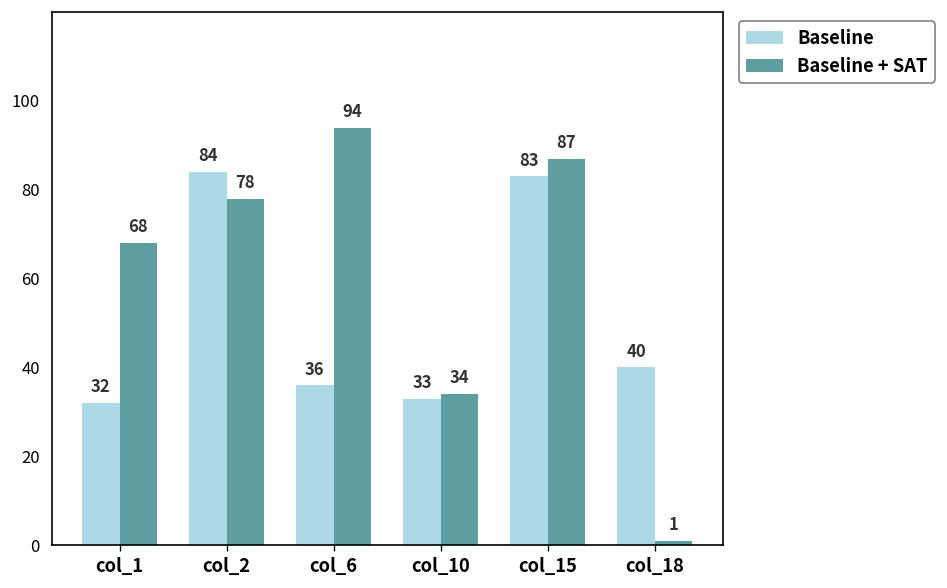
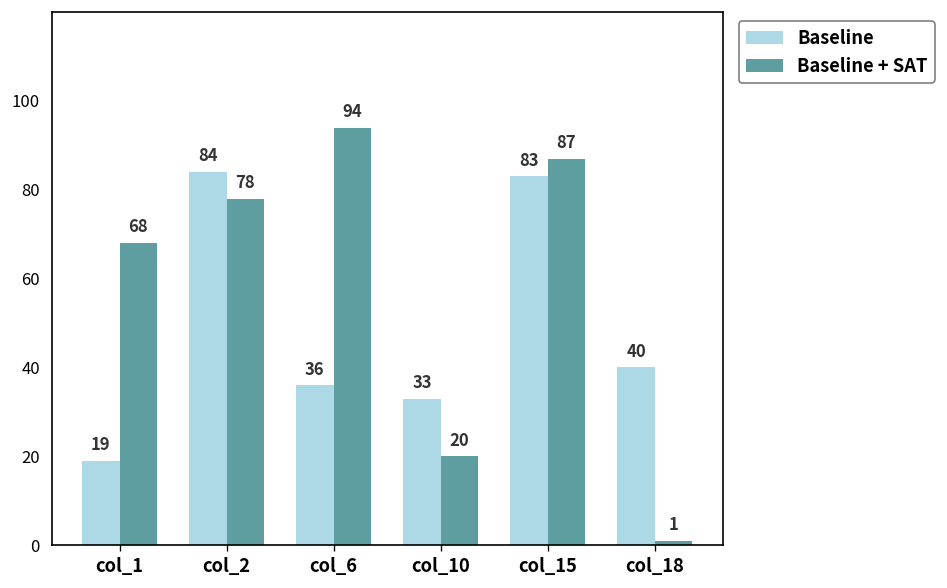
  {
    "Baseline": {
-     "col_1": 32,
+     "col_1": 19,
      "col_2": 84,
      "col_6": 36,
      "col_10": 33,
      "col_15": 83,
      "col_18": 40
    },
    "Baseline + SAT": {
      "col_1": 68,
      "col_2": 78,
      "col_6": 94,
-     "col_10": 34,
+     "col_10": 20,
      "col_15": 87,
      "col_18": 1
    }
  }
